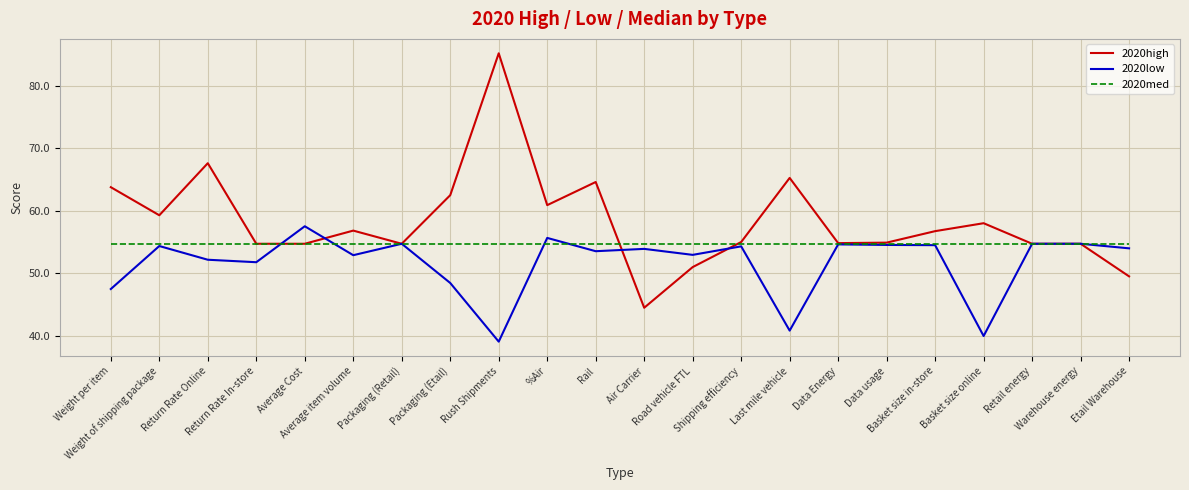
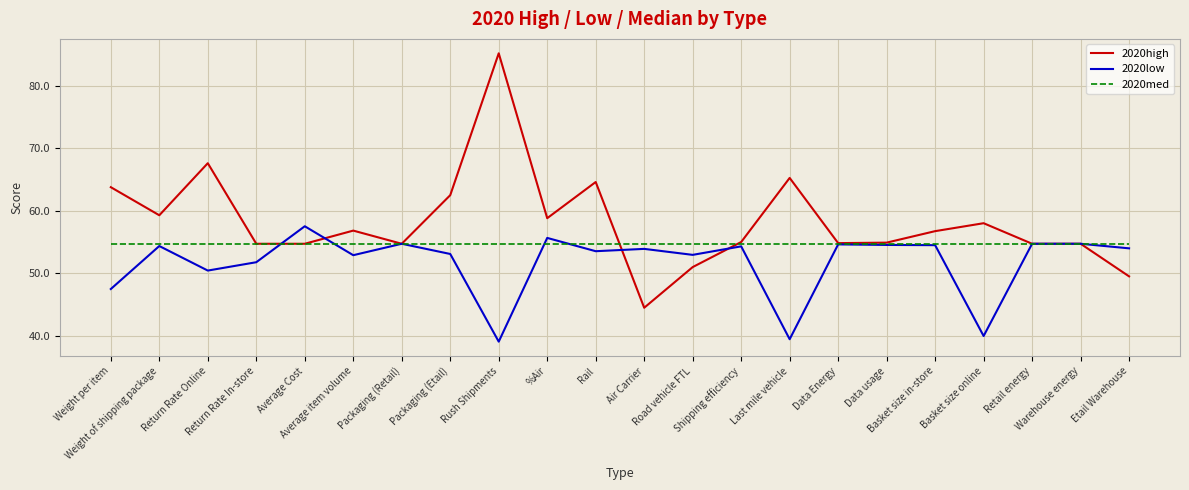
  {
    "2020high": {
      "Weight per item": 64,
      "Weight of shipping package": 59,
      "Return Rate Online": 68,
      "Average item volume": 57,
      "Packaging (Etail)": 62,
      "Rush Shipments": 85,
-     "%Air": 61,
+     "%Air": 59,
      "Rail": 65,
      "Air Carrier": 44,
      "Road vehicle FTL": 51,
      "Last mile vehicle": 65,
      "Basket size in-store": 57,
      "Basket size online": 58,
      "Etail Warehouse": 49
    },
    "2020low": {
      "Weight per item": 47,
-     "Return Rate Online": 52,
+     "Return Rate Online": 50,
      "Return Rate In-store": 52,
      "Average Cost": 57,
      "Average item volume": 53,
-     "Packaging (Etail)": 48,
+     "Packaging (Etail)": 53,
      "Rush Shipments": 39,
      "%Air": 56,
      "Rail": 53,
      "Air Carrier": 54,
      "Road vehicle FTL": 53,
-     "Last mile vehicle": 41,
+     "Last mile vehicle": 39,
      "Basket size online": 40,
      "Etail Warehouse": 54
    },
    "2020med": {
      "Weight per item": 55,
      "Return Rate Online": 55,
      "Average item volume": 55,
      "Packaging (Etail)": 55,
      "Rush Shipments": 55,
      "%Air": 55,
      "Rail": 55,
      "Air Carrier": 55,
      "Road vehicle FTL": 55,
      "Last mile vehicle": 55,
      "Basket size online": 55,
      "Etail Warehouse": 55
    }
  }
